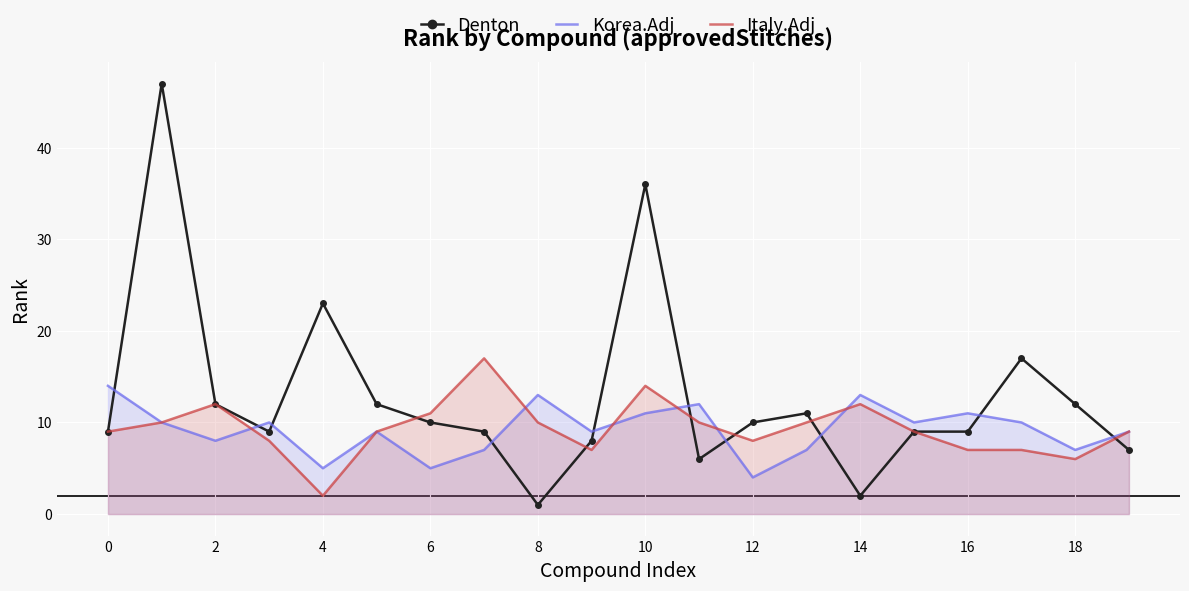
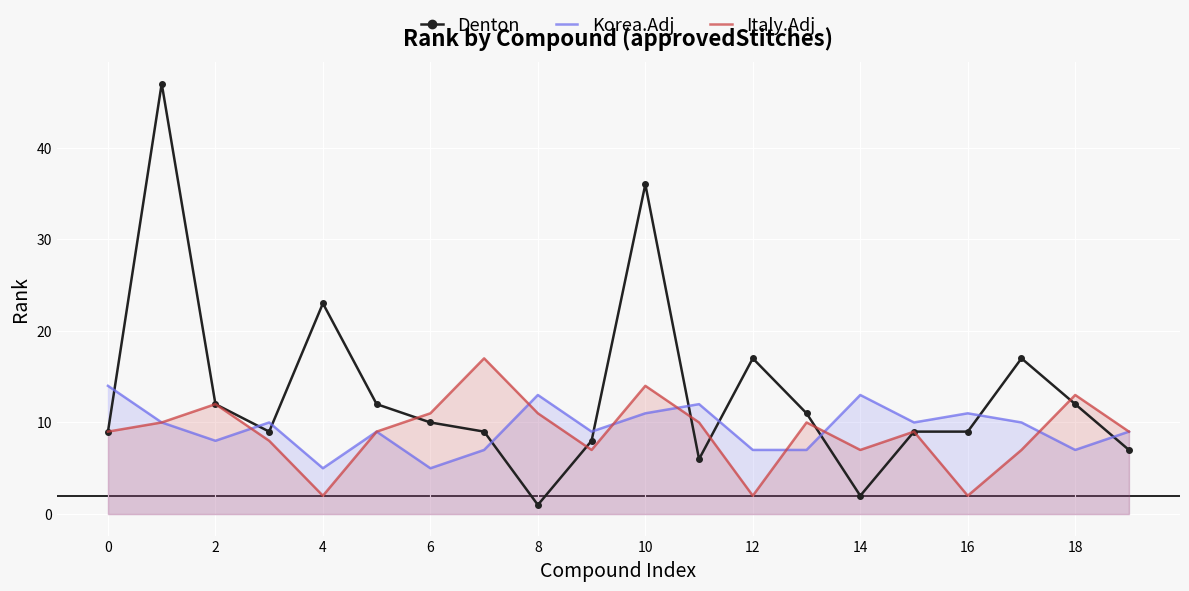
  {
    "Denton": {
      "4": 23,
      "6": 10,
      "8": 1,
      "10": 36,
-     "12": 10,
+     "12": 17,
      "14": 2,
      "16": 9,
      "18": 12
    },
    "Korea.Adj": {
      "0": 14,
      "2": 8,
      "4": 5,
      "6": 5,
      "8": 13,
      "10": 11,
-     "12": 4,
+     "12": 7,
      "14": 13,
      "16": 11,
      "18": 7
    },
    "Italy.Adj": {
      "4": 2,
      "6": 11,
-     "8": 10,
+     "8": 11,
      "10": 14,
-     "12": 8,
-     "14": 12,
-     "16": 7,
-     "18": 6
+     "12": 2,
+     "14": 7,
+     "16": 2,
+     "18": 13
    }
  }
